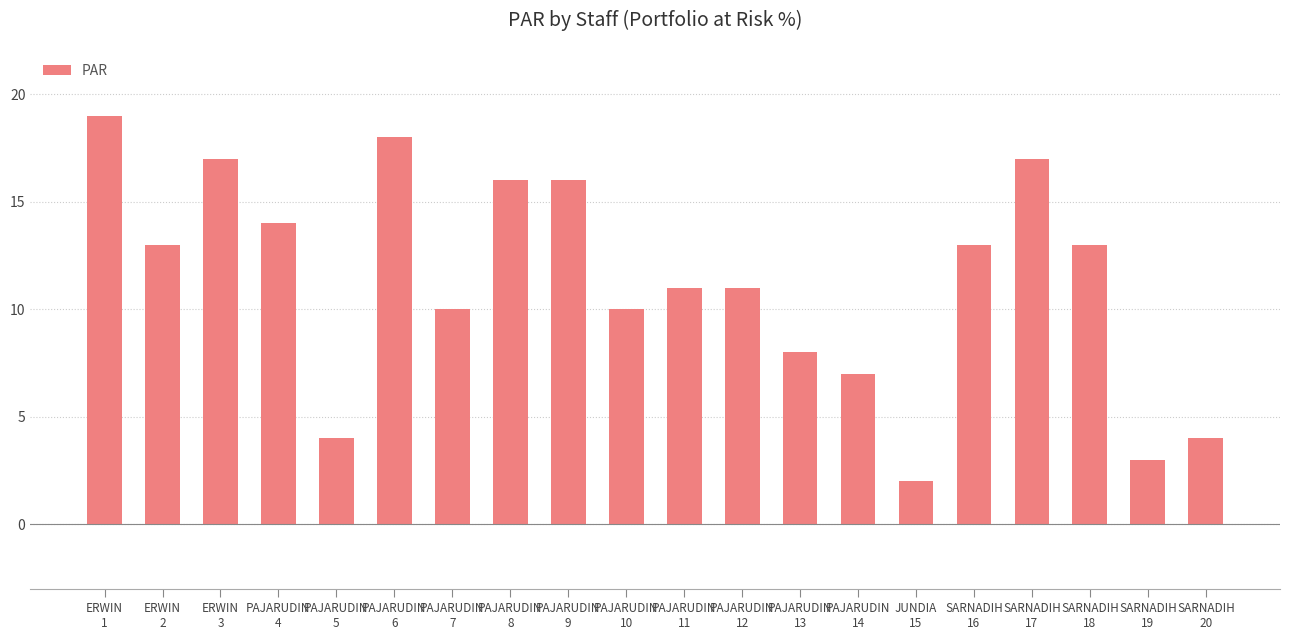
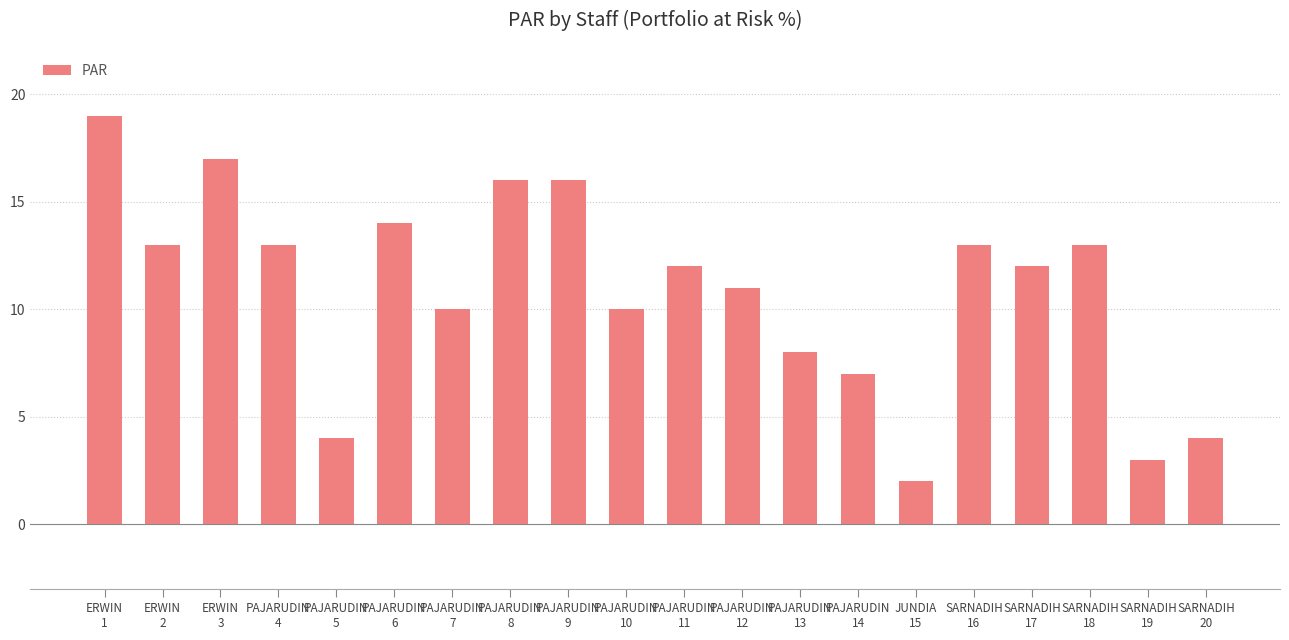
  {
    "ERWIN 1": 19,
    "ERWIN 2": 13,
    "ERWIN 3": 17,
-   "PAJARUDIN 4": 14,
+   "PAJARUDIN 4": 13,
    "PAJARUDIN 5": 4,
-   "PAJARUDIN 6": 18,
+   "PAJARUDIN 6": 14,
    "PAJARUDIN 7": 10,
    "PAJARUDIN 8": 16,
    "PAJARUDIN 9": 16,
    "PAJARUDIN 10": 10,
-   "PAJARUDIN 11": 11,
+   "PAJARUDIN 11": 12,
    "PAJARUDIN 12": 11,
    "PAJARUDIN 13": 8,
    "PAJARUDIN 14": 7,
    "JUNDIA 15": 2,
    "SARNADIH 16": 13,
-   "SARNADIH 17": 17,
+   "SARNADIH 17": 12,
    "SARNADIH 18": 13,
    "SARNADIH 19": 3,
    "SARNADIH 20": 4
  }
